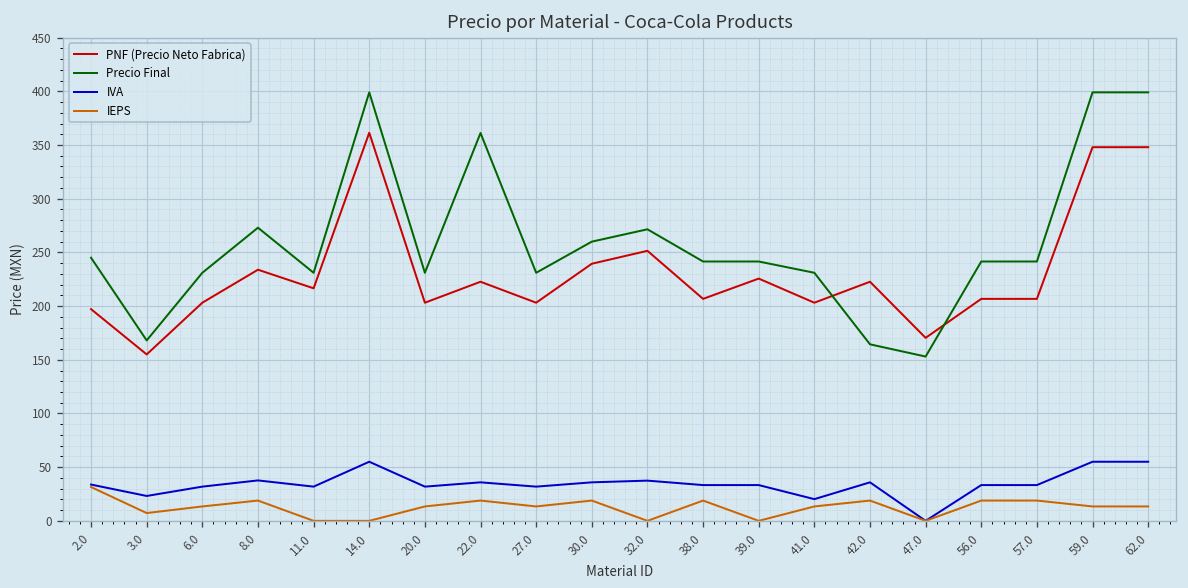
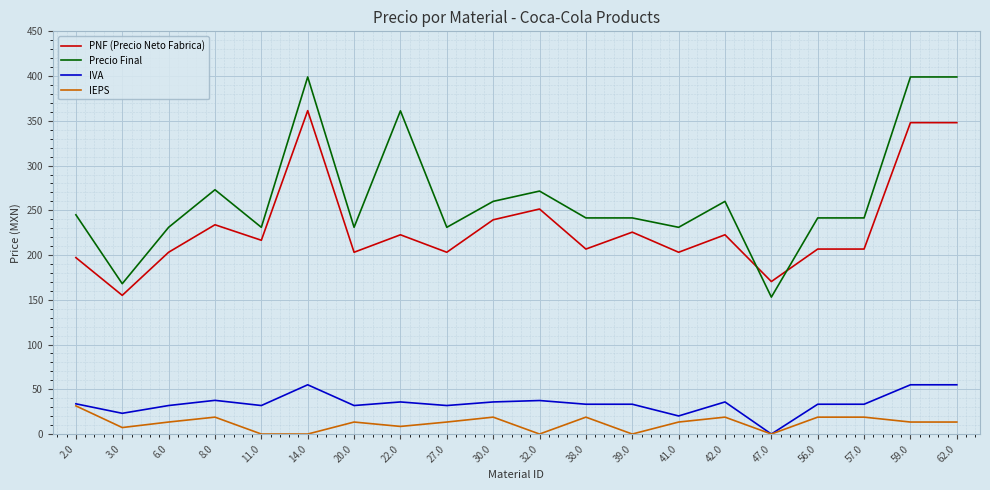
  {
    "PNF (Precio Neto Fabrica)": {
      "2.0": 200,
      "3.0": 150,
      "6.0": 200,
      "8.0": 230,
      "11.0": 220,
      "14.0": 360,
      "20.0": 200,
      "22.0": 220,
      "27.0": 200,
      "30.0": 240,
      "32.0": 250,
      "38.0": 210,
      "39.0": 230,
      "41.0": 200,
      "42.0": 220,
      "47.0": 170,
      "56.0": 210,
      "57.0": 210,
      "59.0": 350,
      "62.0": 350
    },
    "Precio Final": {
      "2.0": 240,
      "3.0": 170,
      "6.0": 230,
      "8.0": 270,
      "11.0": 230,
      "14.0": 400,
      "20.0": 230,
      "22.0": 360,
      "27.0": 230,
      "30.0": 260,
      "32.0": 270,
      "38.0": 240,
      "39.0": 240,
      "41.0": 230,
-     "42.0": 160,
+     "42.0": 260,
      "47.0": 150,
      "56.0": 240,
      "57.0": 240,
      "59.0": 400,
      "62.0": 400
    },
    "IVA": {
      "3.0": 20,
      "6.0": 30,
      "8.0": 40,
      "11.0": 30,
      "14.0": 60,
      "20.0": 30,
      "22.0": 40,
      "27.0": 30,
      "30.0": 40,
      "32.0": 40,
      "38.0": 30,
      "39.0": 30,
      "41.0": 20,
      "42.0": 40,
      "56.0": 30,
      "57.0": 30,
      "59.0": 60,
      "62.0": 60
    },
    "IEPS": {
      "3.0": 10,
      "6.0": 10,
      "8.0": 20,
      "11.0": 0,
      "14.0": 0,
      "20.0": 10,
-     "22.0": 20,
+     "22.0": 10,
      "27.0": 10,
      "30.0": 20,
      "32.0": 0,
      "38.0": 20,
      "39.0": 0,
      "41.0": 10,
      "42.0": 20,
      "56.0": 20,
      "57.0": 20,
      "59.0": 10,
      "62.0": 10
    }
  }
